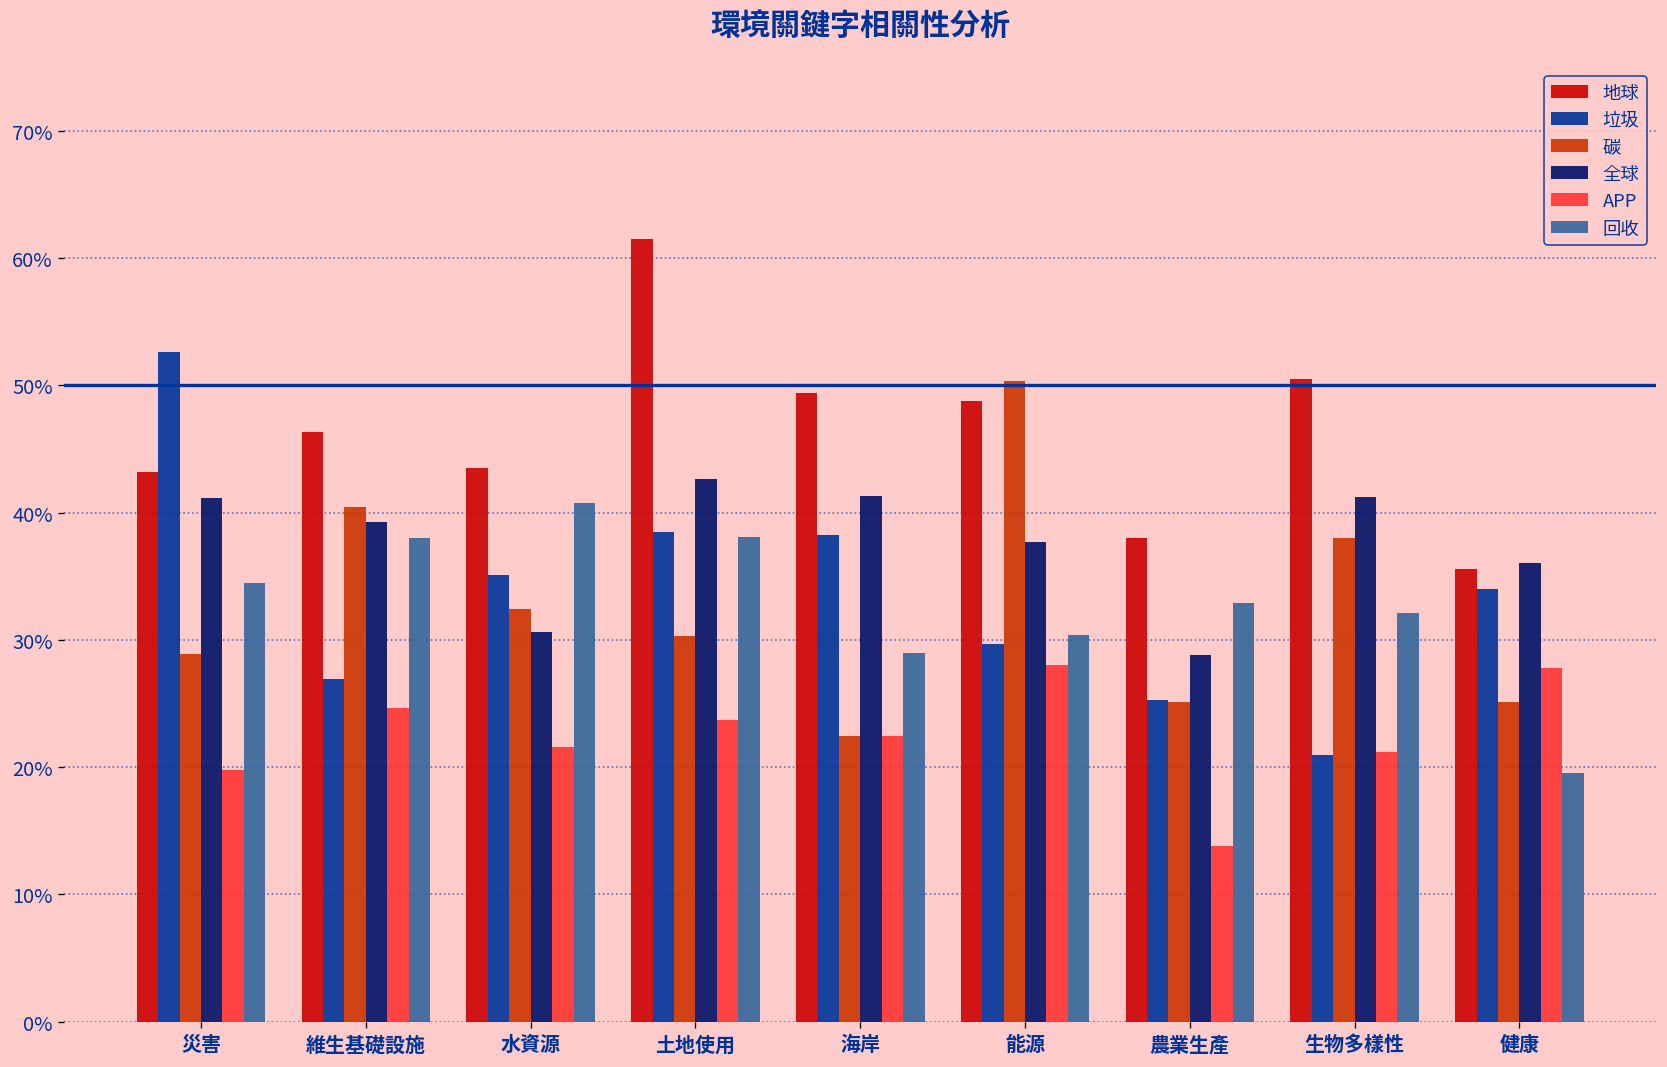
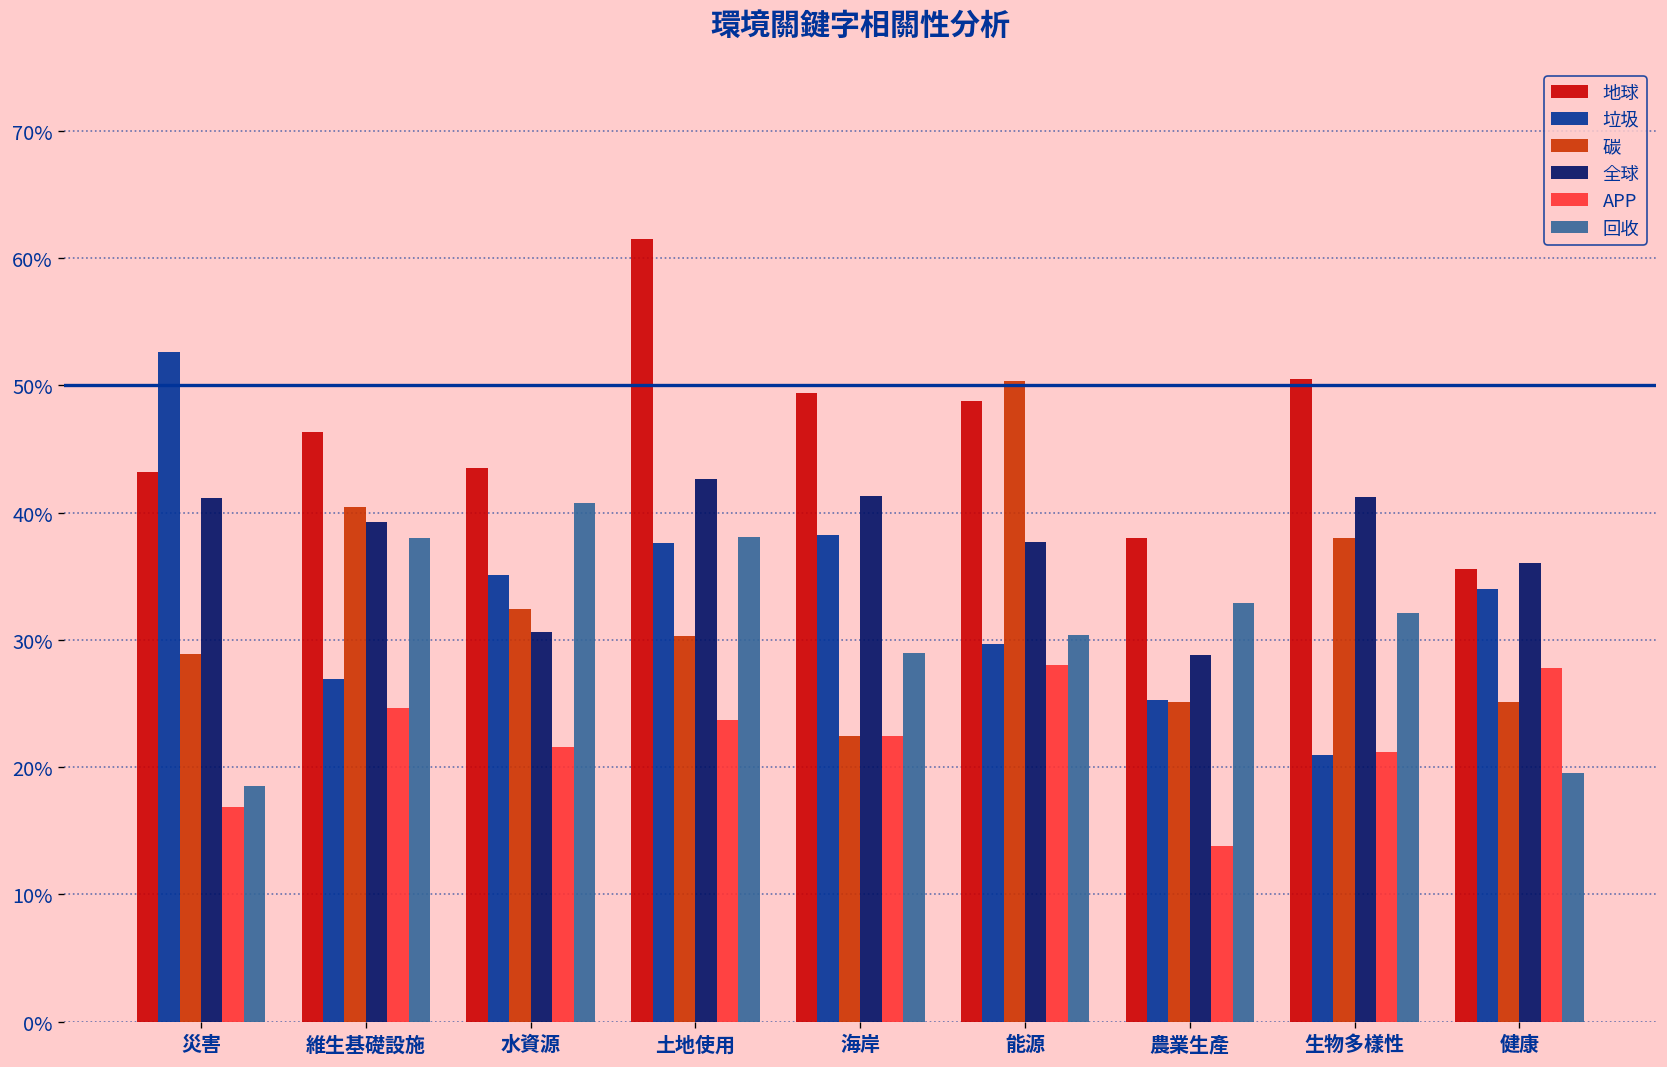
  {
    "垃圾": {
      "災害": "52.7%",
      "維生基礎設施": "26.9%",
      "水資源": "35.1%",
-     "土地使用": "38.5%",
+     "土地使用": "37.6%",
      "海岸": "38.2%",
      "能源": "29.7%",
      "農業生產": "25.3%",
      "生物多樣性": "21.0%",
      "健康": "34.0%"
    },
    "全球": {
      "災害": "41.2%",
      "維生基礎設施": "39.3%",
      "水資源": "30.6%",
      "土地使用": "42.7%",
      "海岸": "41.3%",
      "能源": "37.7%",
      "農業生產": "28.8%",
      "生物多樣性": "41.2%",
      "健康": "36.1%"
    },
    "APP": {
-     "災害": "19.8%",
+     "災害": "16.9%",
      "維生基礎設施": "24.6%",
      "水資源": "21.6%",
      "土地使用": "23.7%",
      "海岸": "22.4%",
      "能源": "28.1%",
      "農業生產": "13.8%",
      "生物多樣性": "21.2%",
      "健康": "27.8%"
    },
    "回收": {
-     "災害": "34.5%",
+     "災害": "18.5%",
      "維生基礎設施": "38.0%",
      "水資源": "40.7%",
      "土地使用": "38.1%",
      "海岸": "29.0%",
      "能源": "30.4%",
      "農業生產": "32.9%",
      "生物多樣性": "32.1%",
      "健康": "19.5%"
    }
  }
